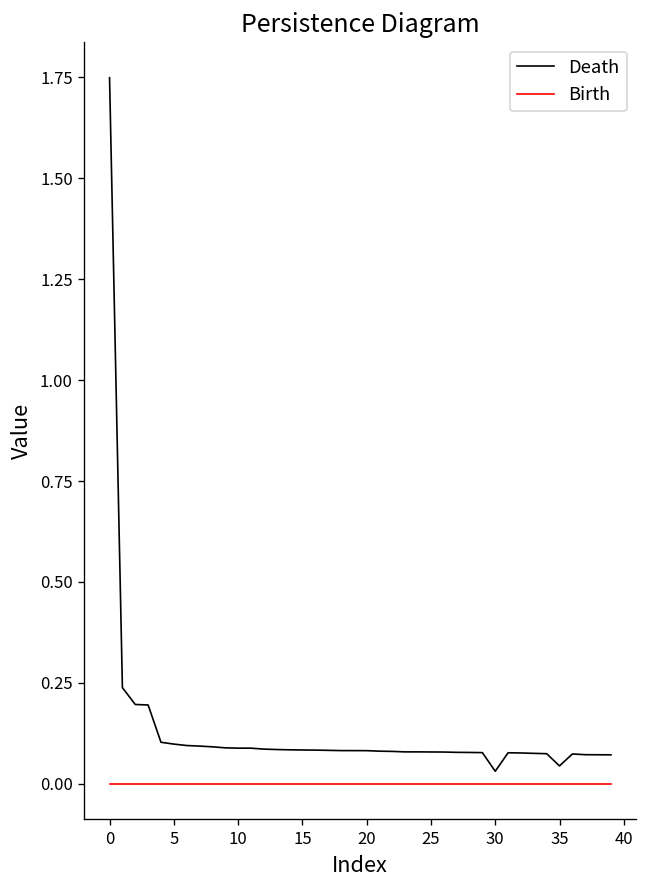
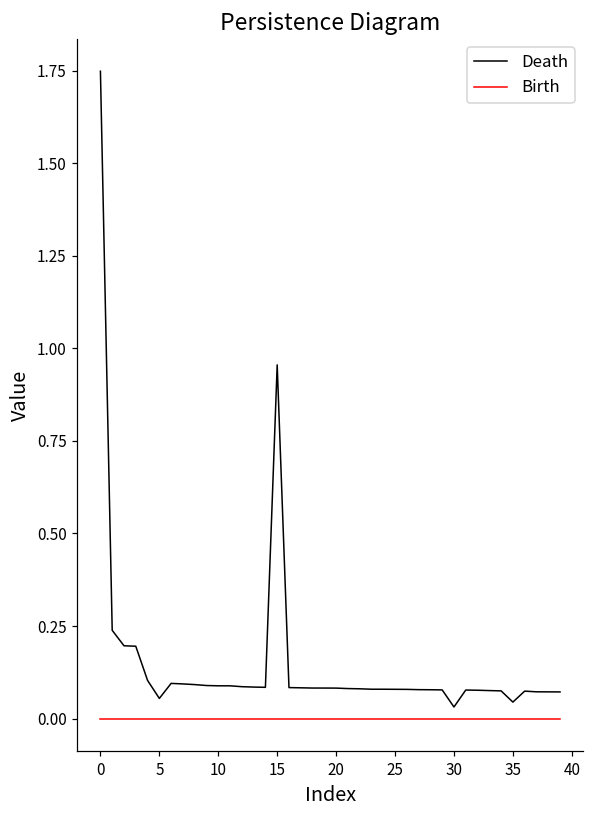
  {
    "Death": {
      "0": 1.75,
-     "5": 0.10,
+     "5": 0.05,
      "10": 0.09,
-     "15": 0.08,
+     "15": 0.96,
      "20": 0.08,
      "25": 0.08,
      "30": 0.03,
      "35": 0.04
    },
    "Birth": {
      "0": 0.00,
      "5": 0.00,
      "10": 0.00,
      "15": 0.00,
      "20": 0.00,
      "25": 0.00,
      "30": 0.00,
      "35": 0.00
    }
  }
